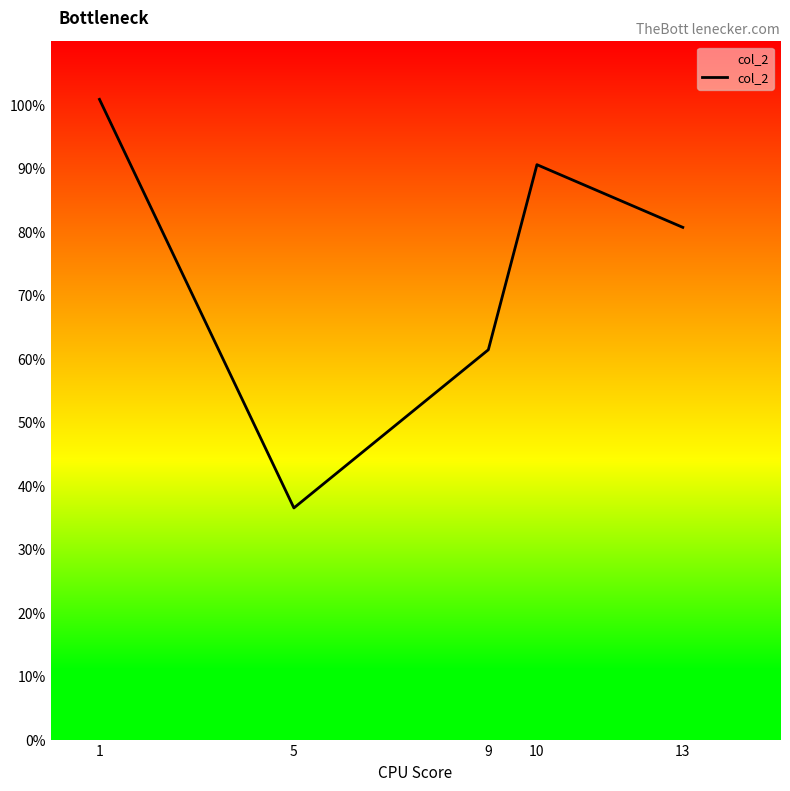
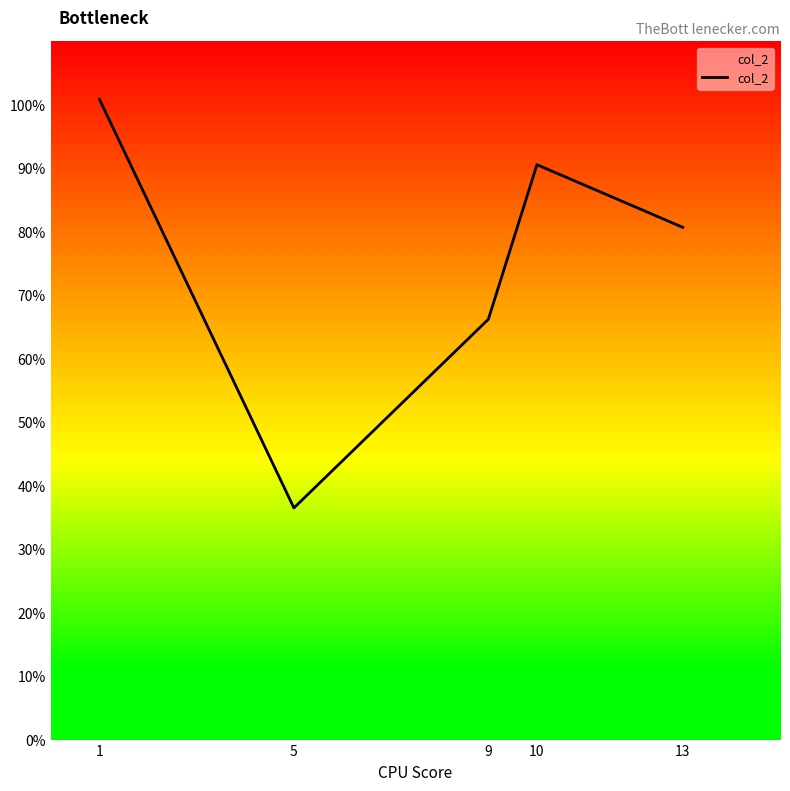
  {
    "1": "101%",
    "5": "36%",
-   "9": "61%",
+   "9": "66%",
    "10": "91%",
    "13": "81%"
  }
